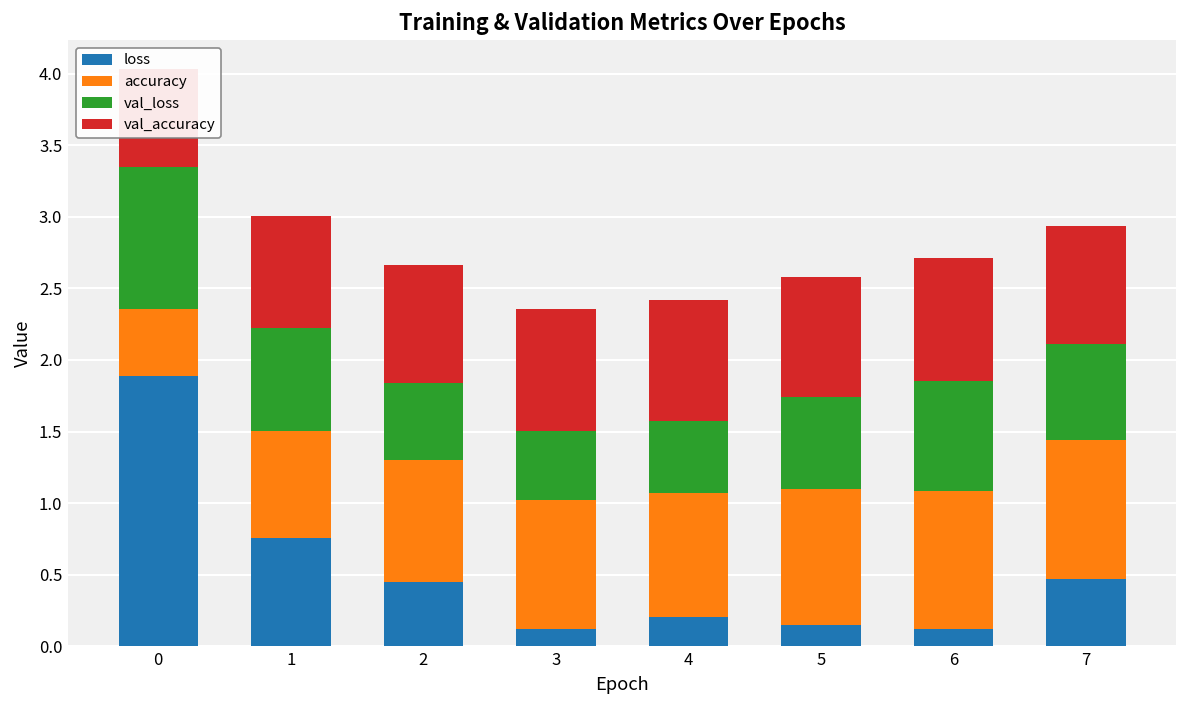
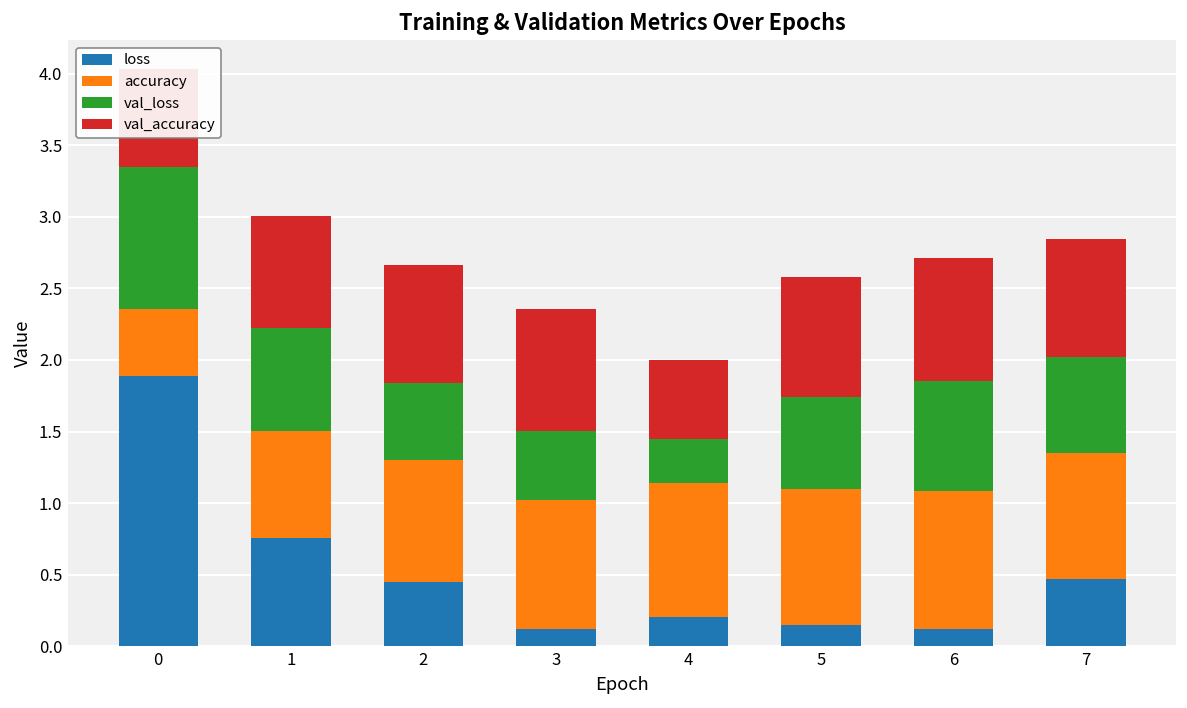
  {
    "loss": {
      "0": 1.89,
      "1": 0.75,
      "2": 0.45,
      "3": 0.12,
      "4": 0.20,
      "5": 0.15,
      "6": 0.12,
      "7": 0.47
    },
    "accuracy": {
      "0": 0.46,
      "1": 0.75,
      "2": 0.85,
      "3": 0.90,
-     "4": 0.87,
+     "4": 0.93,
      "5": 0.95,
      "6": 0.96,
-     "7": 0.97
+     "7": 0.88
    },
    "val_loss": {
      "0": 1.00,
      "1": 0.72,
      "2": 0.54,
      "3": 0.48,
-     "4": 0.50,
+     "4": 0.31,
      "5": 0.64,
      "6": 0.77,
      "7": 0.67
    },
    "val_accuracy": {
      "1": 0.78,
      "2": 0.82,
      "3": 0.86,
-     "4": 0.85,
+     "4": 0.55,
      "5": 0.84,
      "6": 0.86,
      "7": 0.82
    }
  }
